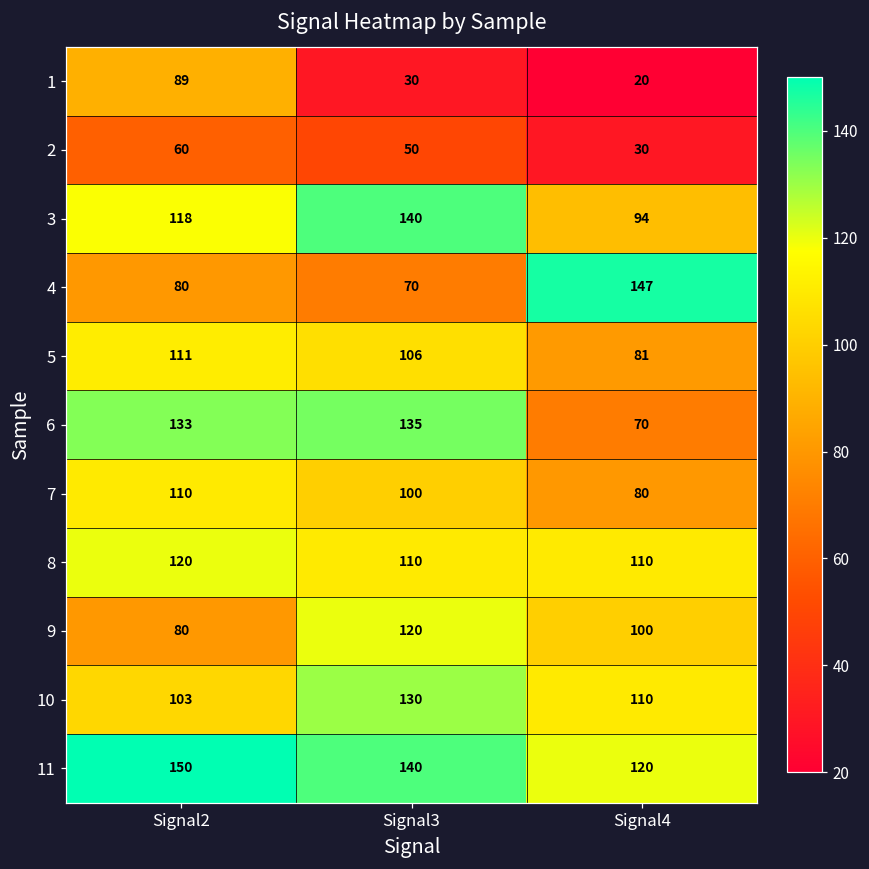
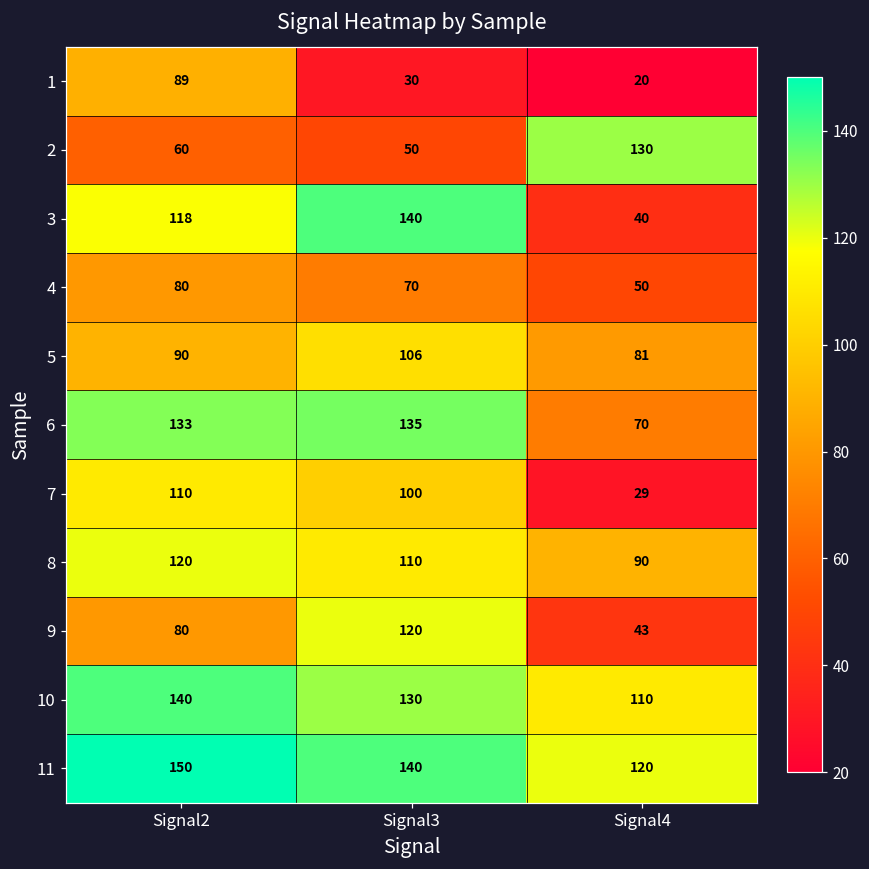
  {
    "1": {
      "Signal2": 89,
      "Signal3": 30,
      "Signal4": 20
    },
    "2": {
      "Signal2": 60,
      "Signal3": 50,
-     "Signal4": 30
+     "Signal4": 130
    },
    "3": {
      "Signal2": 118,
      "Signal3": 140,
-     "Signal4": 94
+     "Signal4": 40
    },
    "4": {
      "Signal2": 80,
      "Signal3": 70,
-     "Signal4": 147
+     "Signal4": 50
    },
    "5": {
-     "Signal2": 111,
+     "Signal2": 90,
      "Signal3": 106,
      "Signal4": 81
    },
    "6": {
      "Signal2": 133,
      "Signal3": 135,
      "Signal4": 70
    },
    "7": {
      "Signal2": 110,
      "Signal3": 100,
-     "Signal4": 80
+     "Signal4": 29
    },
    "8": {
      "Signal2": 120,
      "Signal3": 110,
-     "Signal4": 110
+     "Signal4": 90
    },
    "9": {
      "Signal2": 80,
      "Signal3": 120,
-     "Signal4": 100
+     "Signal4": 43
    },
    "10": {
-     "Signal2": 103,
+     "Signal2": 140,
      "Signal3": 130,
      "Signal4": 110
    },
    "11": {
      "Signal2": 150,
      "Signal3": 140,
      "Signal4": 120
    }
  }
